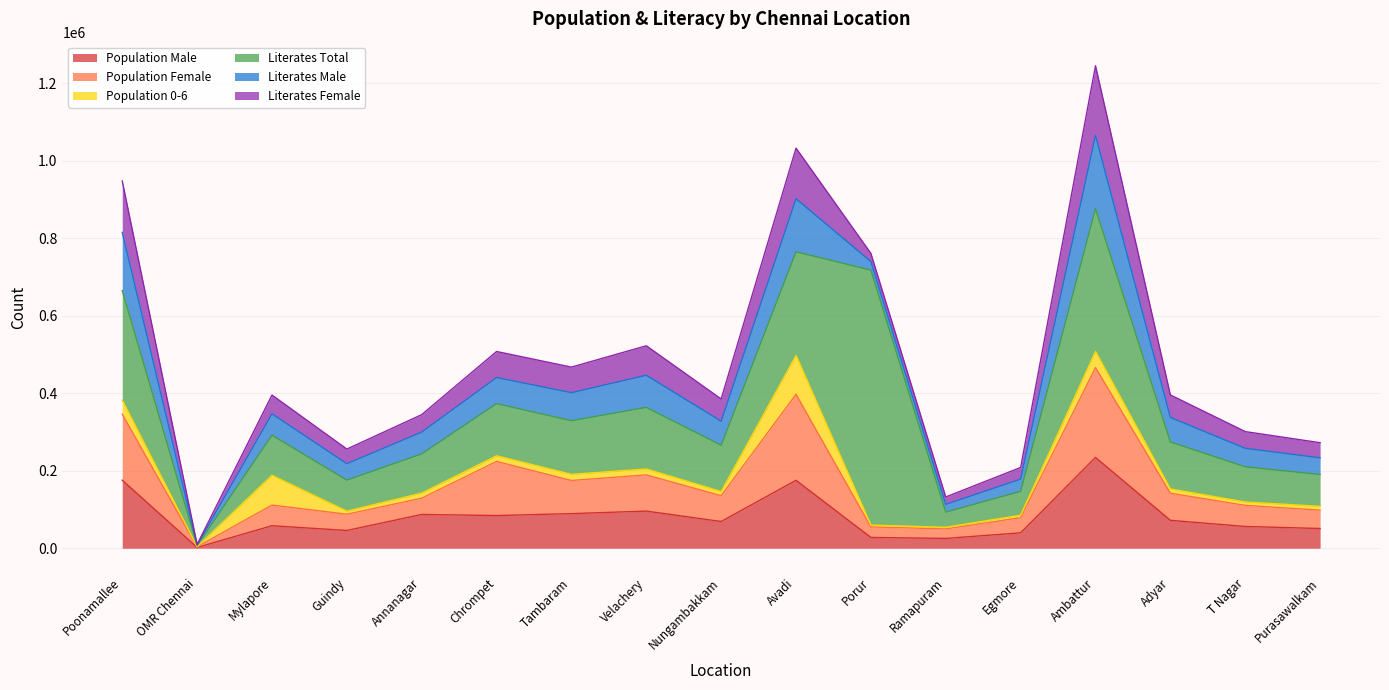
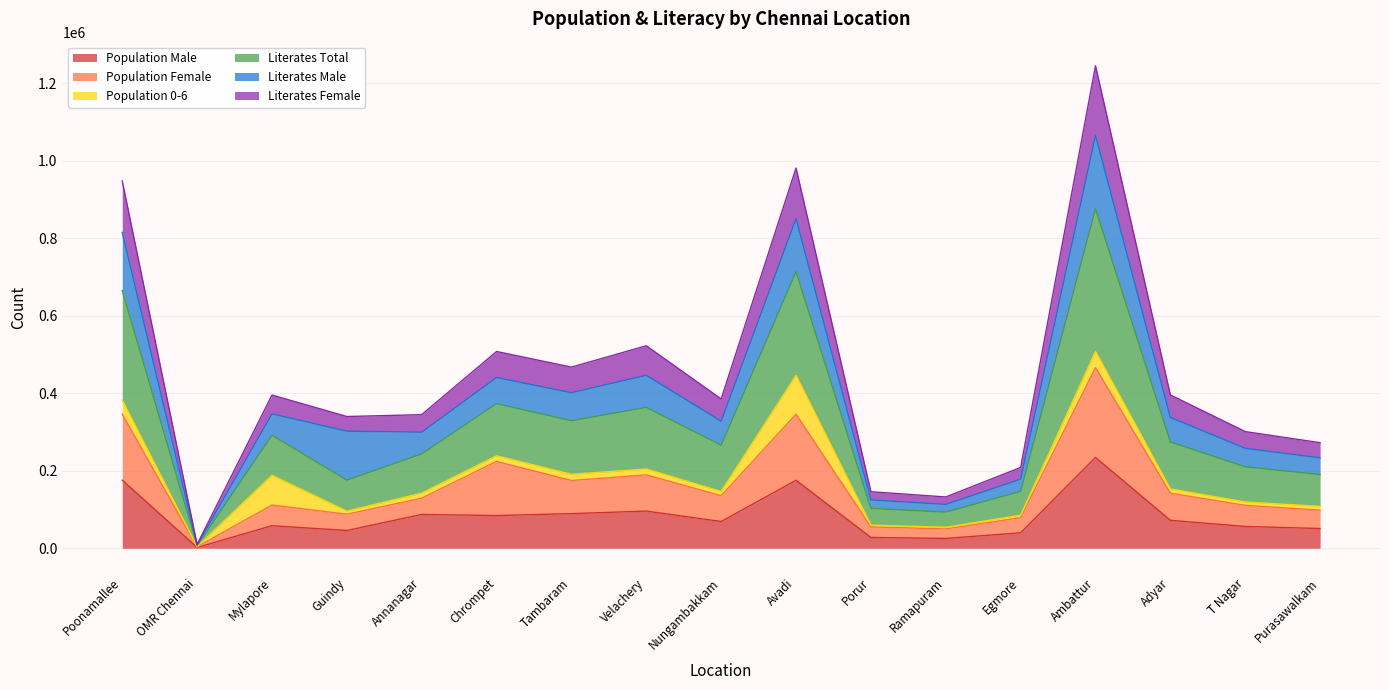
  {
    "Population Male": {
      "Poonamallee": 180000,
      "Mylapore": 60000,
      "Guindy": 50000,
      "Annanagar": 90000,
      "Chrompet": 80000,
      "Tambaram": 90000,
      "Velachery": 100000,
      "Nungambakkam": 70000,
      "Avadi": 180000,
      "Porur": 30000,
      "Ramapuram": 30000,
      "Egmore": 40000,
      "Ambattur": 230000,
      "Adyar": 70000,
      "T Nagar": 60000,
      "Purasawalkam": 50000
    },
    "Population Female": {
      "Poonamallee": 170000,
      "Mylapore": 50000,
      "Guindy": 40000,
      "Annanagar": 40000,
      "Chrompet": 140000,
      "Tambaram": 90000,
      "Velachery": 90000,
      "Nungambakkam": 70000,
-     "Avadi": 220000,
+     "Avadi": 170000,
      "Ambattur": 230000,
      "Adyar": 70000,
      "T Nagar": 50000,
      "Purasawalkam": 50000
    },
    "Population 0-6": {
      "Poonamallee": 40000,
      "Mylapore": 80000,
      "Guindy": 10000,
      "Annanagar": 10000,
      "Chrompet": 10000,
      "Tambaram": 20000,
      "Velachery": 20000,
      "Nungambakkam": 10000,
      "Avadi": 100000,
      "Ambattur": 40000,
      "Adyar": 10000,
      "T Nagar": 10000,
      "Purasawalkam": 10000
    },
    "Literates Total": {
      "Poonamallee": 280000,
      "Mylapore": 100000,
      "Guindy": 80000,
      "Annanagar": 100000,
      "Chrompet": 130000,
      "Tambaram": 140000,
      "Velachery": 160000,
      "Nungambakkam": 120000,
      "Avadi": 270000,
-     "Porur": 660000,
+     "Porur": 40000,
      "Ramapuram": 40000,
      "Egmore": 60000,
      "Ambattur": 370000,
      "Adyar": 120000,
      "T Nagar": 90000,
      "Purasawalkam": 80000
    },
    "Literates Male": {
      "Poonamallee": 150000,
      "Mylapore": 60000,
-     "Guindy": 40000,
+     "Guindy": 130000,
      "Annanagar": 60000,
      "Chrompet": 70000,
      "Tambaram": 70000,
      "Velachery": 80000,
      "Nungambakkam": 60000,
      "Avadi": 140000,
      "Porur": 20000,
      "Ramapuram": 20000,
      "Egmore": 30000,
      "Ambattur": 190000,
      "Adyar": 60000,
      "T Nagar": 50000,
      "Purasawalkam": 40000
    },
    "Literates Female": {
      "Poonamallee": 130000,
      "Mylapore": 50000,
      "Guindy": 40000,
      "Annanagar": 50000,
      "Chrompet": 70000,
      "Tambaram": 70000,
      "Velachery": 80000,
      "Nungambakkam": 60000,
      "Avadi": 130000,
      "Porur": 20000,
      "Ramapuram": 20000,
      "Egmore": 30000,
      "Ambattur": 180000,
      "Adyar": 60000,
      "T Nagar": 40000,
      "Purasawalkam": 40000
    }
  }
